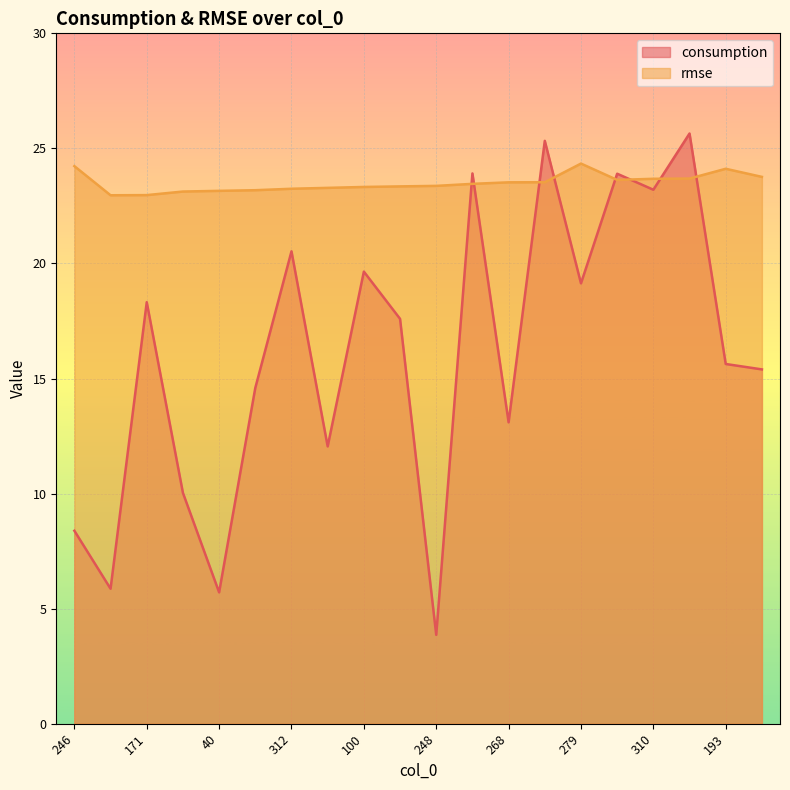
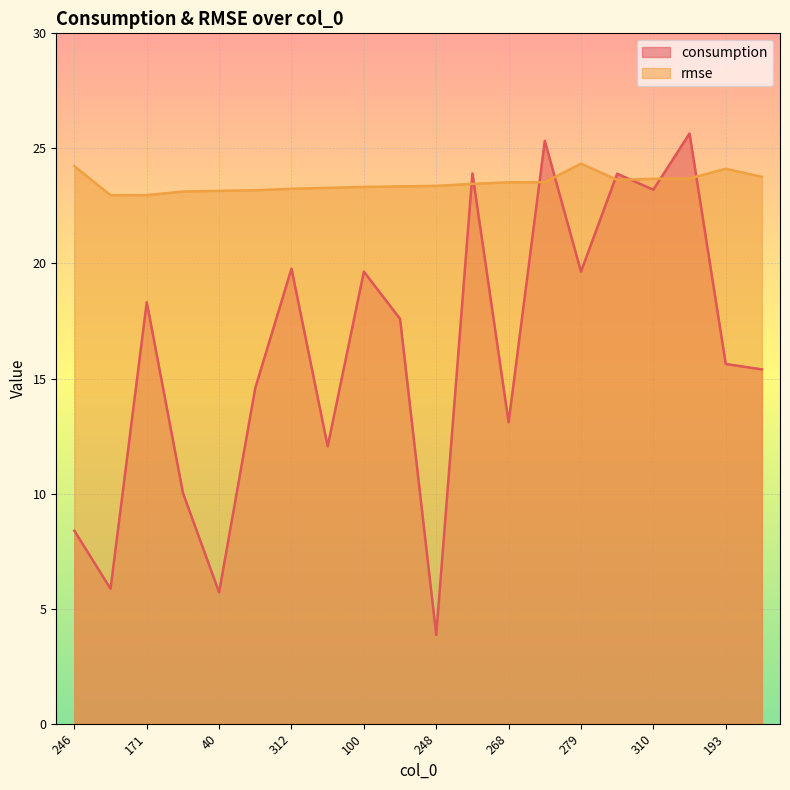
  {
    "consumption": {
      "246": 8.4,
      "171": 18.3,
      "40": 5.7,
-     "312": 20.5,
+     "312": 19.8,
      "100": 19.6,
      "248": 3.9,
      "268": 13.1,
-     "279": 19.1,
+     "279": 19.6,
      "310": 23.2,
      "193": 15.6
    },
    "rmse": {
      "246": 24.2,
      "171": 23.0,
      "40": 23.2,
      "312": 23.2,
      "100": 23.3,
      "248": 23.4,
      "268": 23.5,
      "279": 24.3,
      "310": 23.7,
      "193": 24.1
    }
  }
